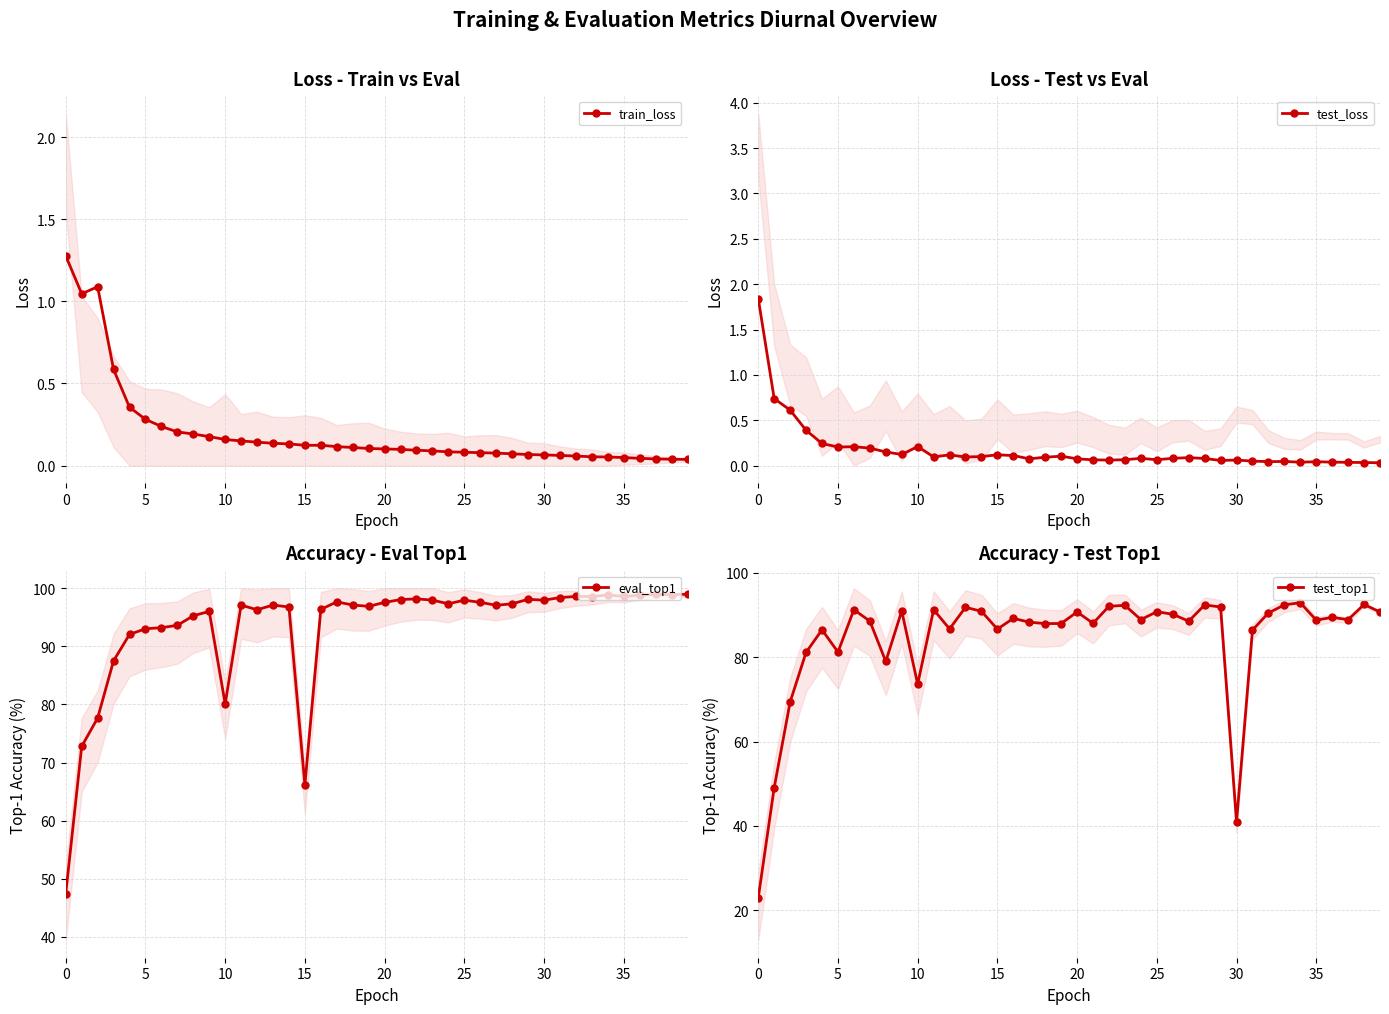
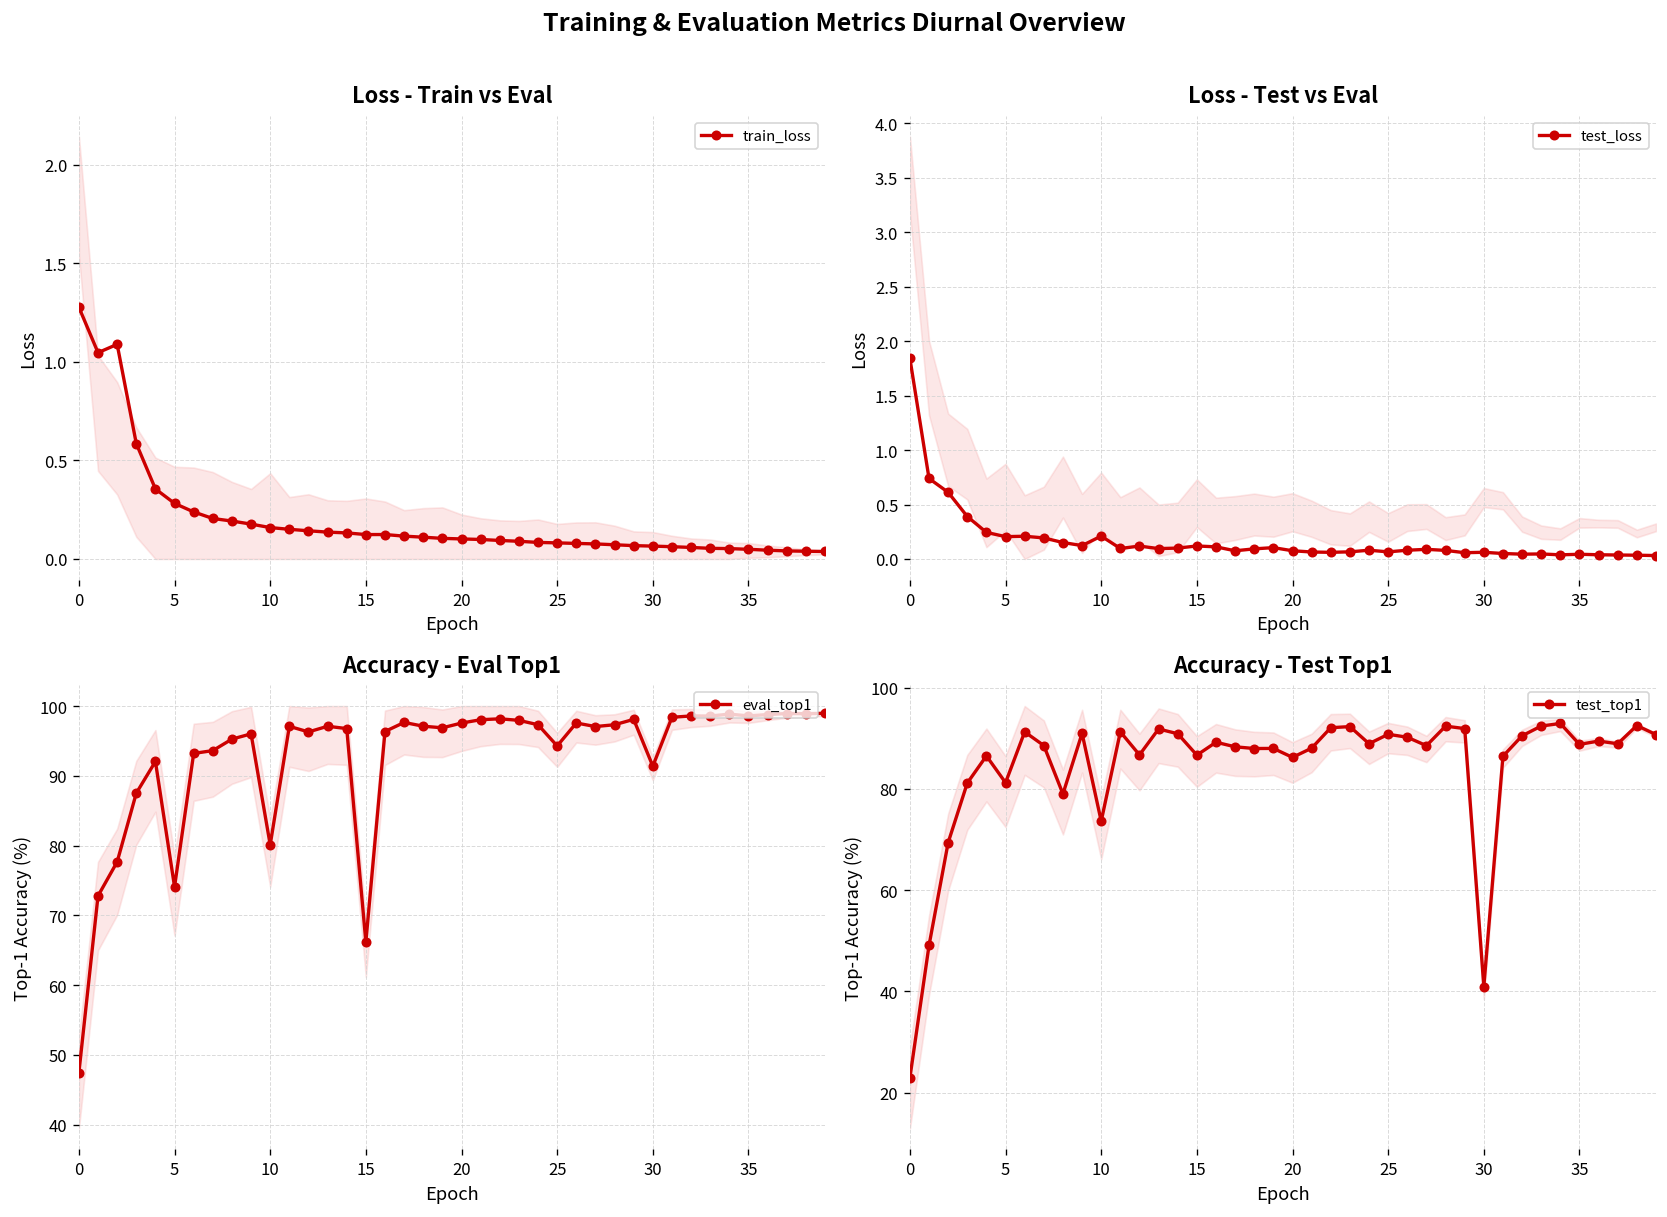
  {
    "Loss - Train vs Eval": {
      "train_loss": {
        "0": 1.28,
        "5": 0.28,
        "10": 0.16,
        "15": 0.12,
        "20": 0.10,
        "25": 0.08,
        "30": 0.07,
        "35": 0.05
      }
    },
    "Loss - Test vs Eval": {
      "test_loss": {
        "0": 1.8,
        "5": 0.2,
        "10": 0.2,
        "15": 0.1,
        "20": 0.1,
        "25": 0.1,
        "30": 0.1,
        "35": 0.0
      }
    },
    "Accuracy - Eval Top1": {
      "eval_top1": {
        "0": 47,
-       "5": 93,
+       "5": 74,
        "10": 80,
        "15": 66,
        "20": 98,
-       "25": 98,
-       "30": 98
+       "25": 94,
+       "30": 91
      }
    },
    "Accuracy - Test Top1": {
      "test_top1": {
        "0": 23,
        "5": 81,
        "10": 74,
        "15": 87,
-       "20": 91,
+       "20": 86,
        "25": 91,
        "30": 41,
        "35": 89
      }
    }
  }
